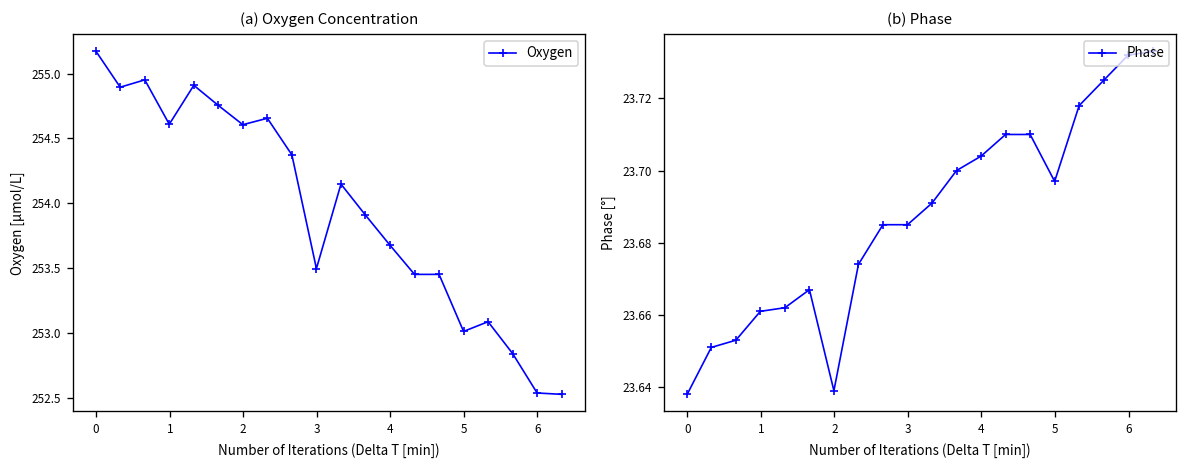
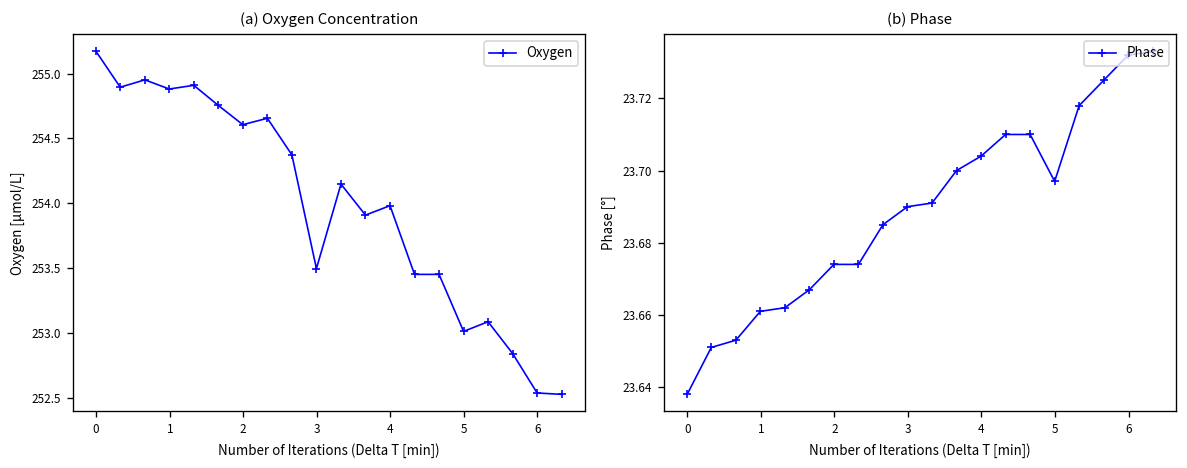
  {
    "(a) Oxygen Concentration": {
      "0": 255.17,
-     "1": 254.61,
+     "1": 254.88,
      "2": 254.61,
      "3": 253.50,
-     "4": 253.68,
+     "4": 253.98,
      "5": 253.01,
      "6": 252.54
    },
    "(b) Phase": {
      "0": 23.638,
      "1": 23.661,
-     "2": 23.639,
-     "3": 23.685,
+     "2": 23.674,
+     "3": 23.690,
      "4": 23.704,
      "5": 23.697
    }
  }
